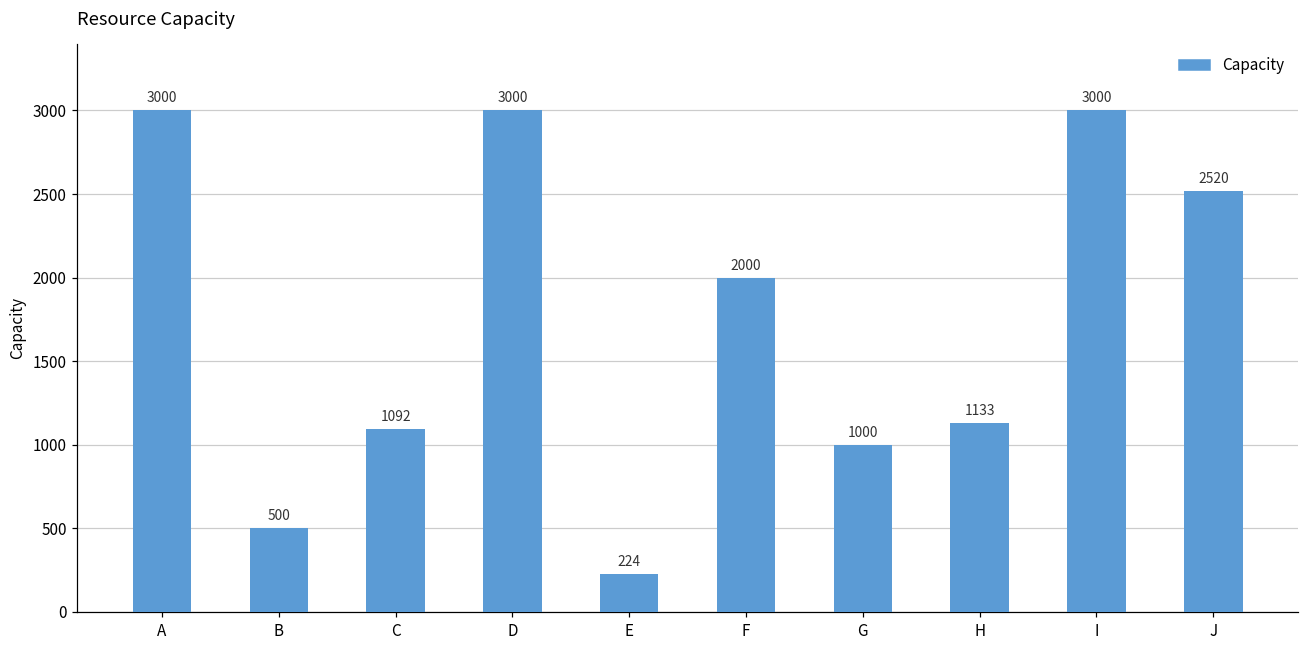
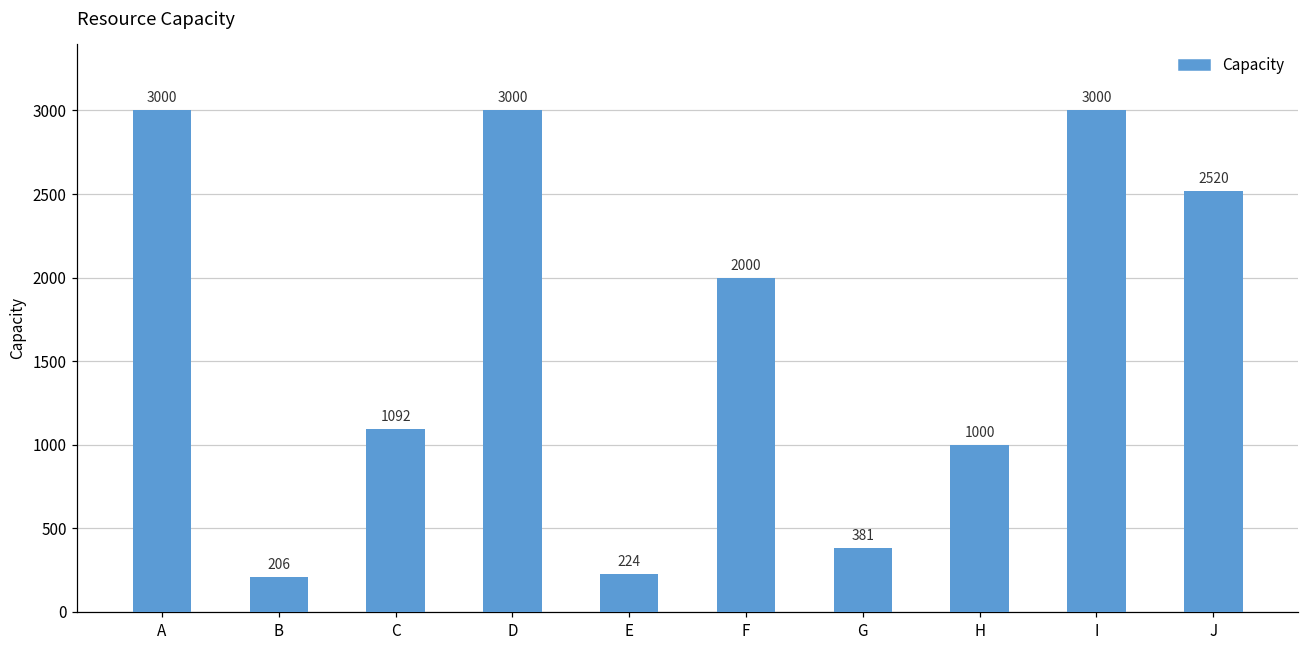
  {
    "A": 3000,
-   "B": 500,
+   "B": 206,
    "C": 1092,
    "D": 3000,
    "E": 224,
    "F": 2000,
-   "G": 1000,
-   "H": 1133,
+   "G": 381,
+   "H": 1000,
    "I": 3000,
    "J": 2520
  }
